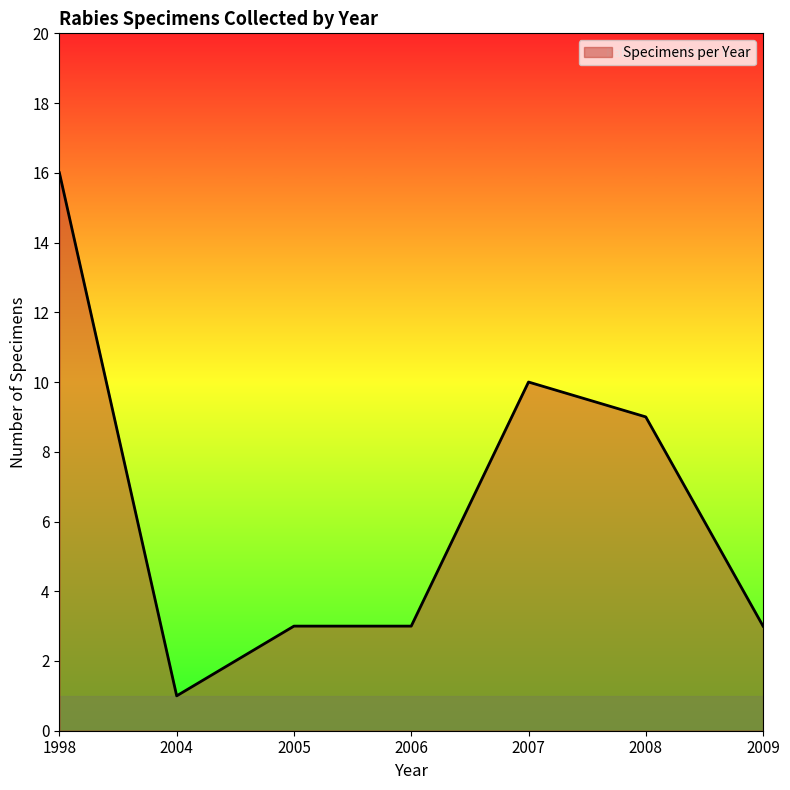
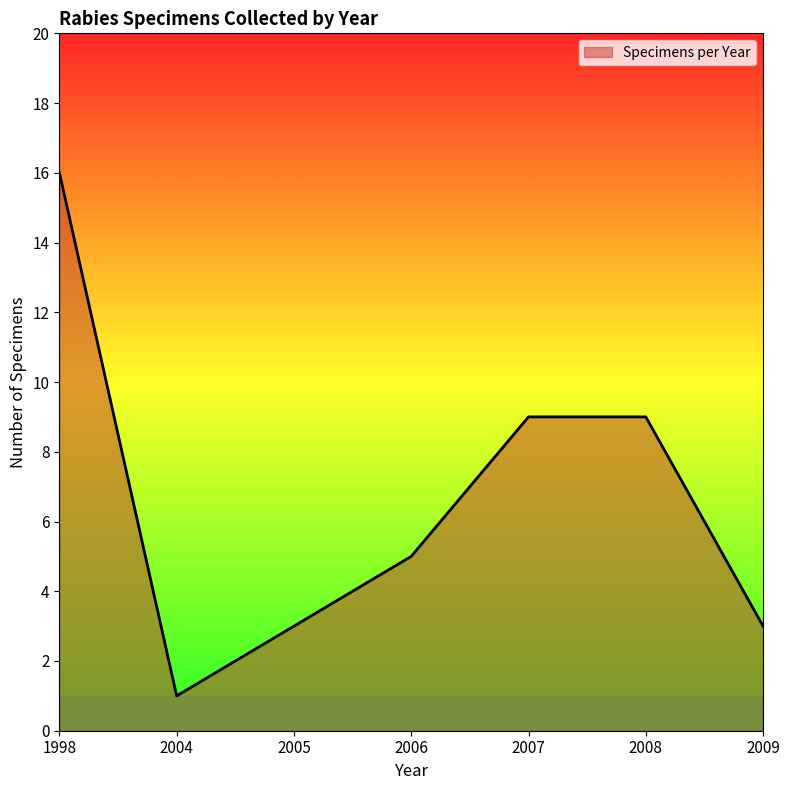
  {
    "1998": 16,
    "2005": 3,
-   "2006": 3,
-   "2007": 10,
+   "2006": 5,
+   "2007": 9,
    "2008": 9,
    "2009": 3
  }
